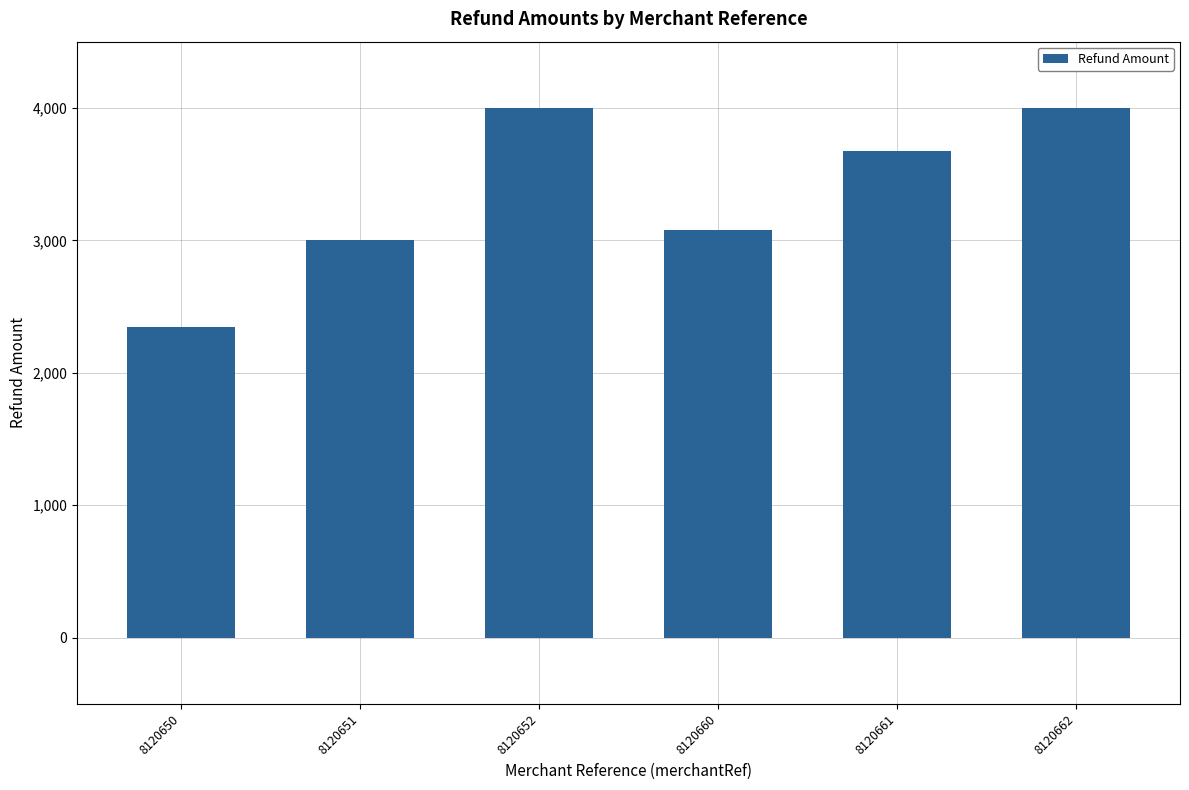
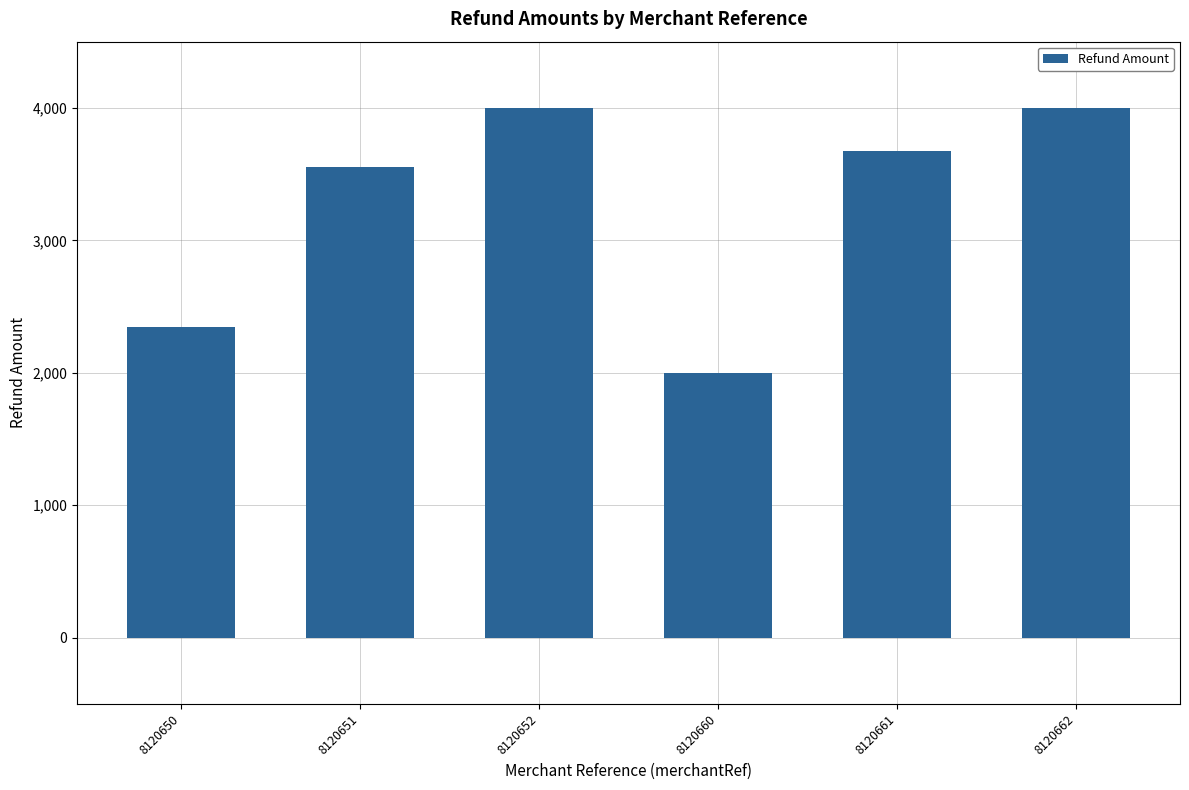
  {
    "8120650": "2,350",
-   "8120651": "3,000",
+   "8120651": "3,560",
    "8120652": "4,000",
-   "8120660": "3,080",
+   "8120660": "2,000",
    "8120661": "3,670",
    "8120662": "4,000"
  }
